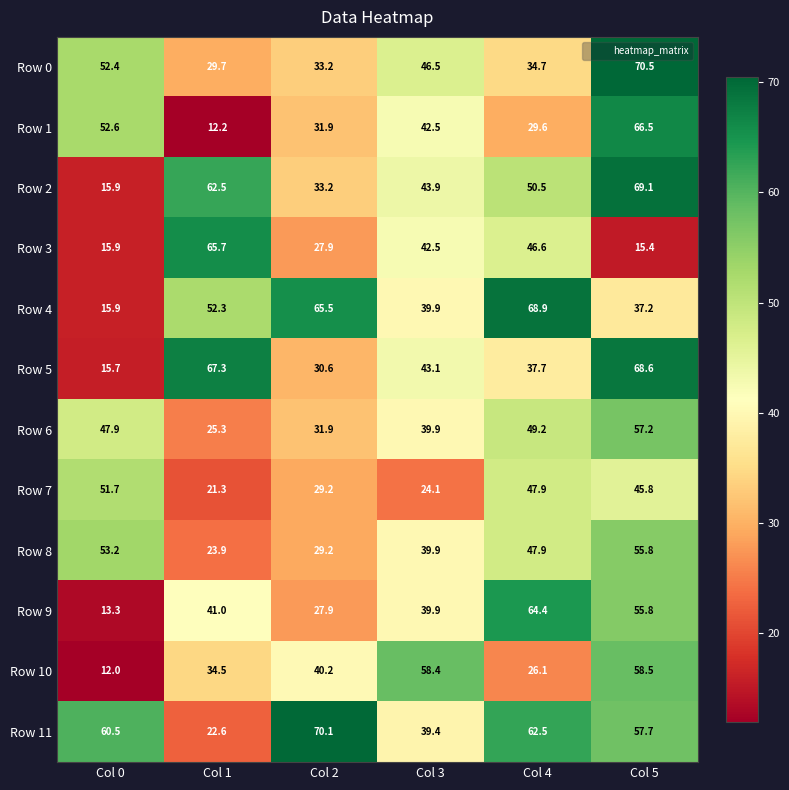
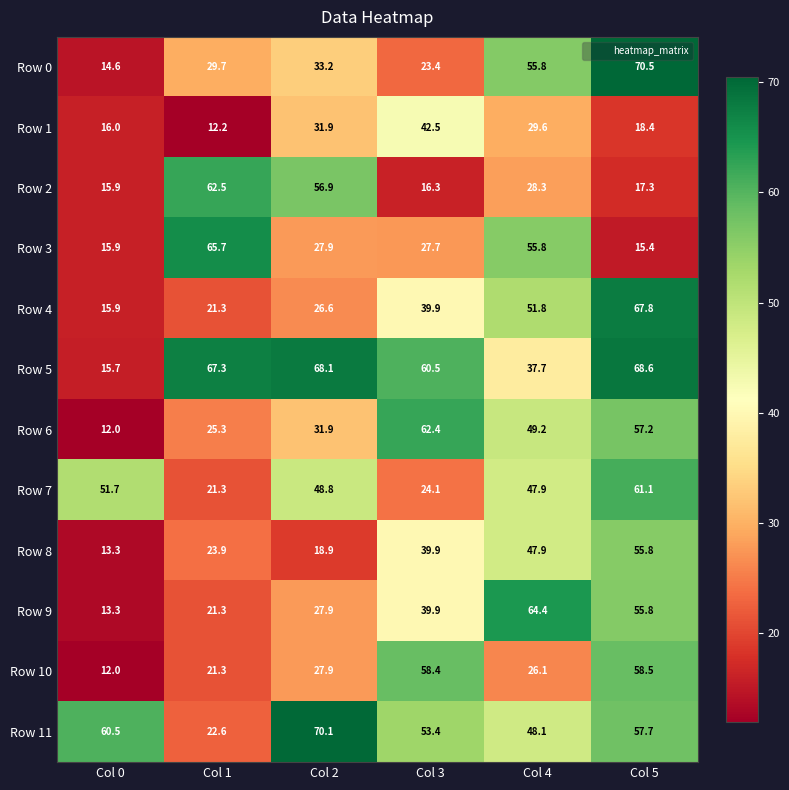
  {
    "Row 0": {
-     "Col 0": 52.4,
+     "Col 0": 14.6,
      "Col 1": 29.7,
      "Col 2": 33.2,
-     "Col 3": 46.5,
-     "Col 4": 34.7,
+     "Col 3": 23.4,
+     "Col 4": 55.8,
      "Col 5": 70.5
    },
    "Row 1": {
-     "Col 0": 52.6,
+     "Col 0": 16.0,
      "Col 1": 12.2,
      "Col 2": 31.9,
      "Col 3": 42.5,
      "Col 4": 29.6,
-     "Col 5": 66.5
+     "Col 5": 18.4
    },
    "Row 2": {
      "Col 0": 15.9,
      "Col 1": 62.5,
-     "Col 2": 33.2,
-     "Col 3": 43.9,
-     "Col 4": 50.5,
-     "Col 5": 69.1
+     "Col 2": 56.9,
+     "Col 3": 16.3,
+     "Col 4": 28.3,
+     "Col 5": 17.3
    },
    "Row 3": {
      "Col 0": 15.9,
      "Col 1": 65.7,
      "Col 2": 27.9,
-     "Col 3": 42.5,
-     "Col 4": 46.6,
+     "Col 3": 27.7,
+     "Col 4": 55.8,
      "Col 5": 15.4
    },
    "Row 4": {
      "Col 0": 15.9,
-     "Col 1": 52.3,
-     "Col 2": 65.5,
+     "Col 1": 21.3,
+     "Col 2": 26.6,
      "Col 3": 39.9,
-     "Col 4": 68.9,
-     "Col 5": 37.2
+     "Col 4": 51.8,
+     "Col 5": 67.8
    },
    "Row 5": {
      "Col 0": 15.7,
      "Col 1": 67.3,
-     "Col 2": 30.6,
-     "Col 3": 43.1,
+     "Col 2": 68.1,
+     "Col 3": 60.5,
      "Col 4": 37.7,
      "Col 5": 68.6
    },
    "Row 6": {
-     "Col 0": 47.9,
+     "Col 0": 12.0,
      "Col 1": 25.3,
      "Col 2": 31.9,
-     "Col 3": 39.9,
+     "Col 3": 62.4,
      "Col 4": 49.2,
      "Col 5": 57.2
    },
    "Row 7": {
      "Col 0": 51.7,
      "Col 1": 21.3,
-     "Col 2": 29.2,
+     "Col 2": 48.8,
      "Col 3": 24.1,
      "Col 4": 47.9,
-     "Col 5": 45.8
+     "Col 5": 61.1
    },
    "Row 8": {
-     "Col 0": 53.2,
+     "Col 0": 13.3,
      "Col 1": 23.9,
-     "Col 2": 29.2,
+     "Col 2": 18.9,
      "Col 3": 39.9,
      "Col 4": 47.9,
      "Col 5": 55.8
    },
    "Row 9": {
      "Col 0": 13.3,
-     "Col 1": 41.0,
+     "Col 1": 21.3,
      "Col 2": 27.9,
      "Col 3": 39.9,
      "Col 4": 64.4,
      "Col 5": 55.8
    },
    "Row 10": {
      "Col 0": 12.0,
-     "Col 1": 34.5,
-     "Col 2": 40.2,
+     "Col 1": 21.3,
+     "Col 2": 27.9,
      "Col 3": 58.4,
      "Col 4": 26.1,
      "Col 5": 58.5
    },
    "Row 11": {
      "Col 0": 60.5,
      "Col 1": 22.6,
      "Col 2": 70.1,
-     "Col 3": 39.4,
-     "Col 4": 62.5,
+     "Col 3": 53.4,
+     "Col 4": 48.1,
      "Col 5": 57.7
    }
  }
